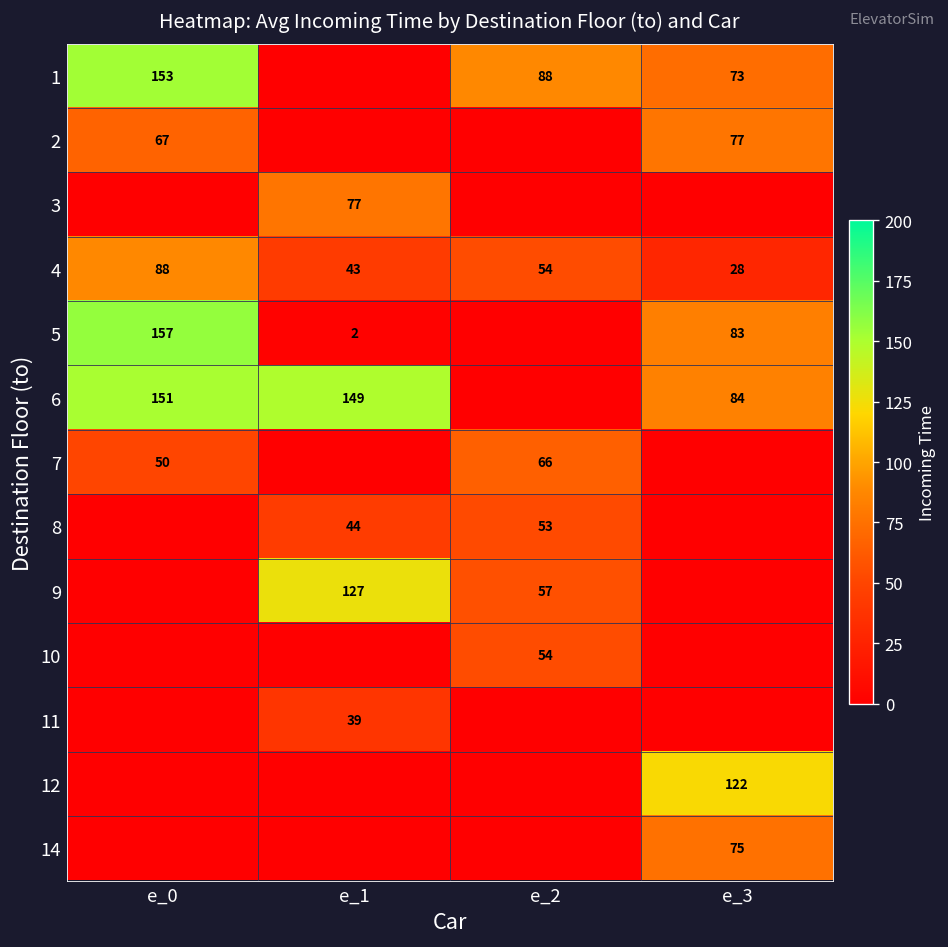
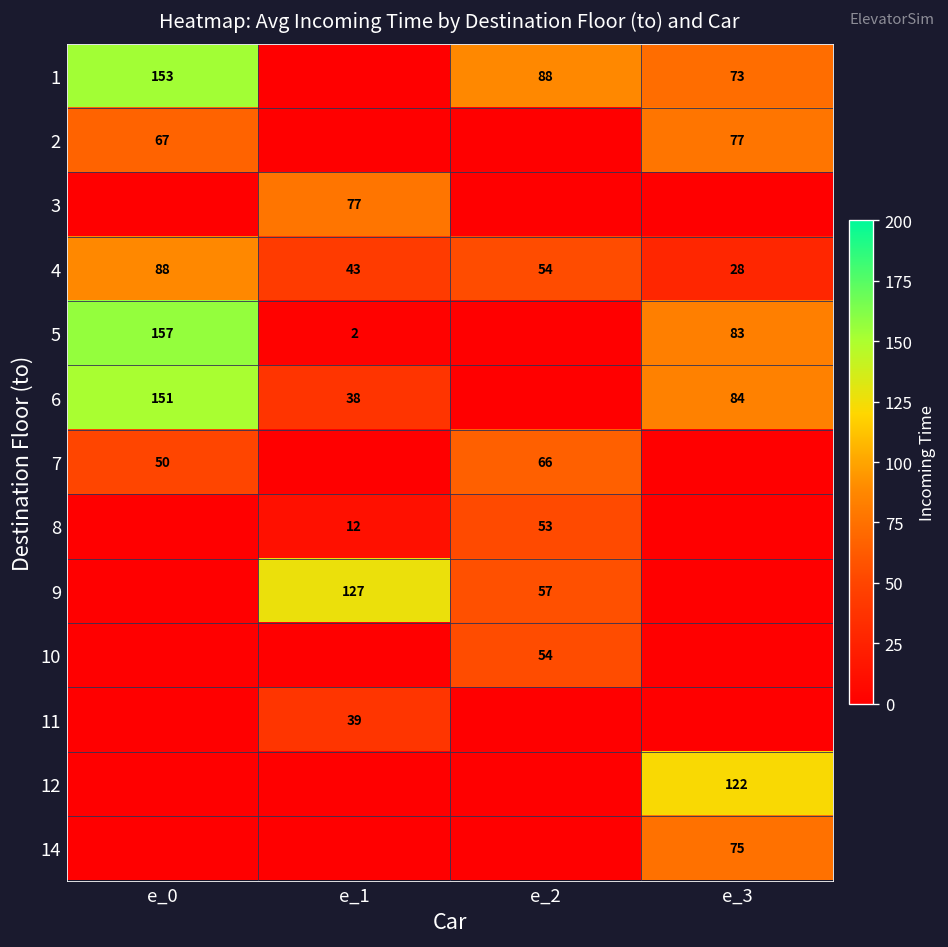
  {
    "1": {
      "e_0": 153,
      "e_2": 88,
      "e_3": 73
    },
    "2": {
      "e_0": 67,
      "e_3": 77
    },
    "3": {
      "e_1": 77
    },
    "4": {
      "e_0": 88,
      "e_1": 43,
      "e_2": 54,
      "e_3": 28
    },
    "5": {
      "e_0": 157,
      "e_1": 2,
      "e_3": 83
    },
    "6": {
      "e_0": 151,
-     "e_1": 149,
+     "e_1": 38,
      "e_3": 84
    },
    "7": {
      "e_0": 50,
      "e_2": 66
    },
    "8": {
-     "e_1": 44,
+     "e_1": 12,
      "e_2": 53
    },
    "9": {
      "e_1": 127,
      "e_2": 57
    },
    "10": {
      "e_2": 54
    },
    "11": {
      "e_1": 39
    },
    "12": {
      "e_3": 122
    },
    "14": {
      "e_3": 75
    }
  }
